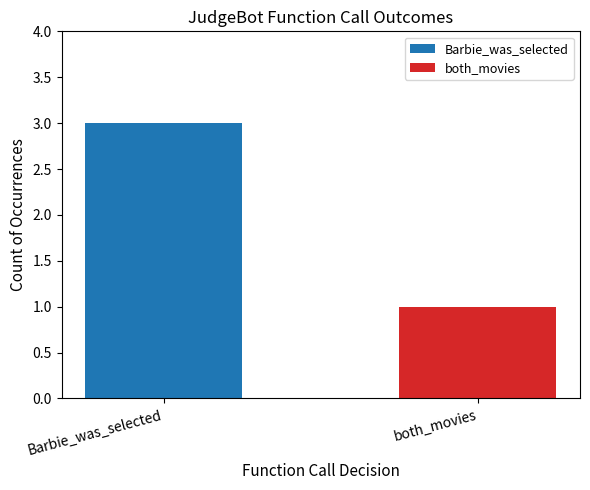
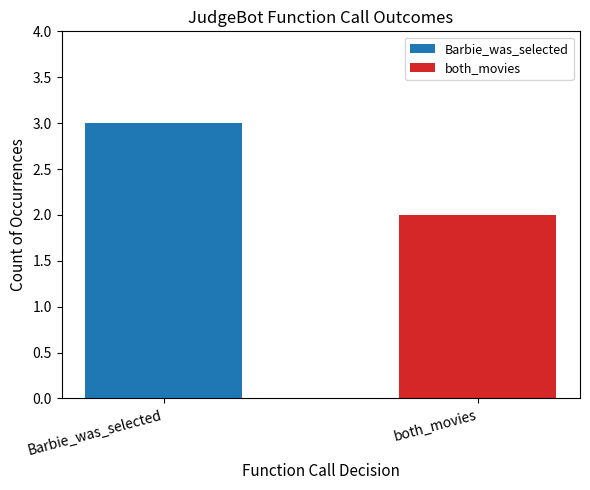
  {
    "Barbie_was_selected": 3,
-   "both_movies": 1
+   "both_movies": 2
  }
